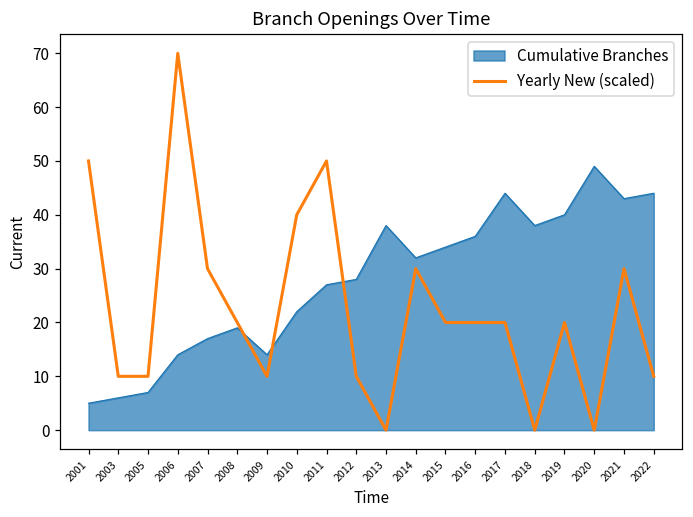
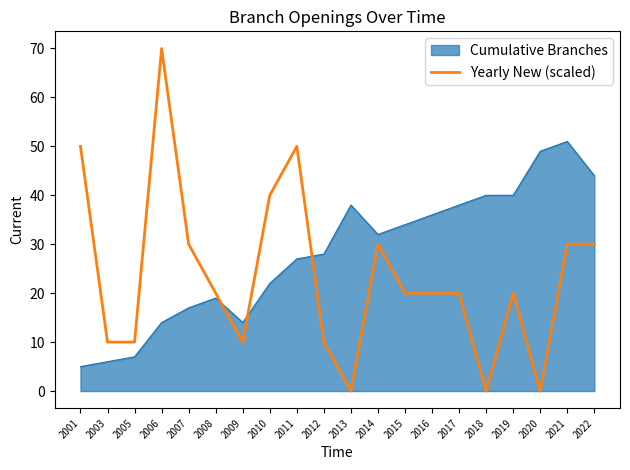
  {
    "Cumulative Branches": {
      "2001": 5,
      "2003": 6,
      "2005": 7,
      "2006": 14,
      "2007": 17,
      "2008": 19,
      "2009": 14,
      "2010": 22,
      "2011": 27,
      "2012": 28,
      "2013": 38,
      "2014": 32,
      "2015": 34,
      "2016": 36,
-     "2017": 44,
-     "2018": 38,
+     "2017": 38,
+     "2018": 40,
      "2019": 40,
      "2020": 49,
-     "2021": 43,
+     "2021": 51,
      "2022": 44
    },
    "Yearly New (scaled)": {
      "2001": 50,
      "2003": 10,
      "2005": 10,
      "2006": 70,
      "2007": 30,
      "2008": 20,
      "2009": 10,
      "2010": 40,
      "2011": 50,
      "2012": 10,
      "2013": 0,
      "2014": 30,
      "2015": 20,
      "2016": 20,
      "2017": 20,
      "2018": 0,
      "2019": 20,
      "2020": 0,
      "2021": 30,
-     "2022": 10
+     "2022": 30
    }
  }
